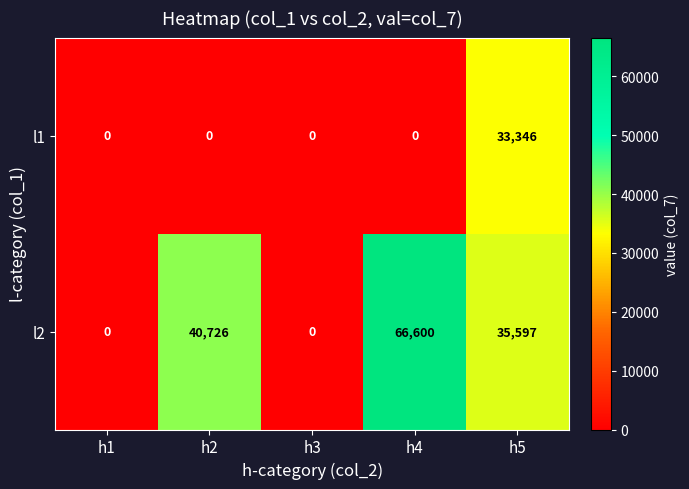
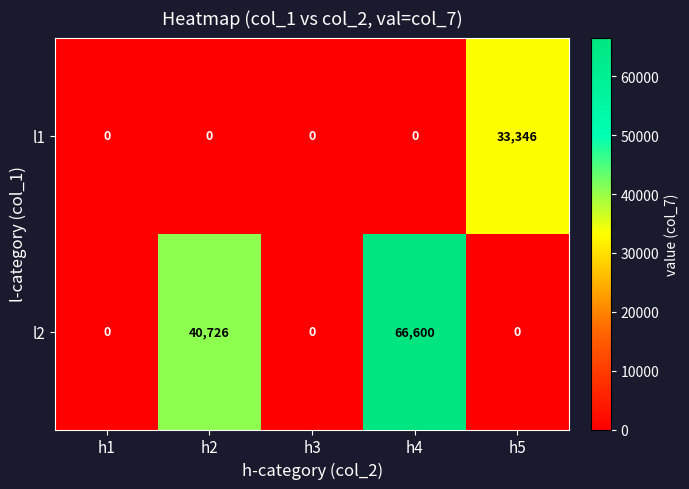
  {
    "l1": {
      "h1": "0",
      "h2": "0",
      "h3": "0",
      "h4": "0",
      "h5": "33,346"
    },
    "l2": {
      "h1": "0",
      "h2": "40,726",
      "h3": "0",
      "h4": "66,600",
-     "h5": "35,597"
+     "h5": "0"
    }
  }
